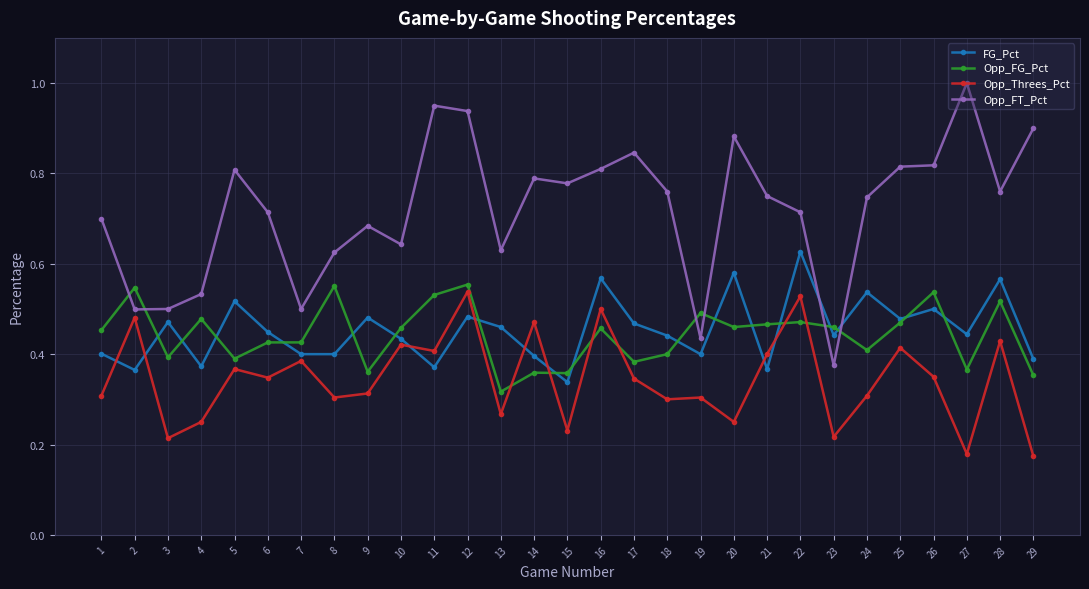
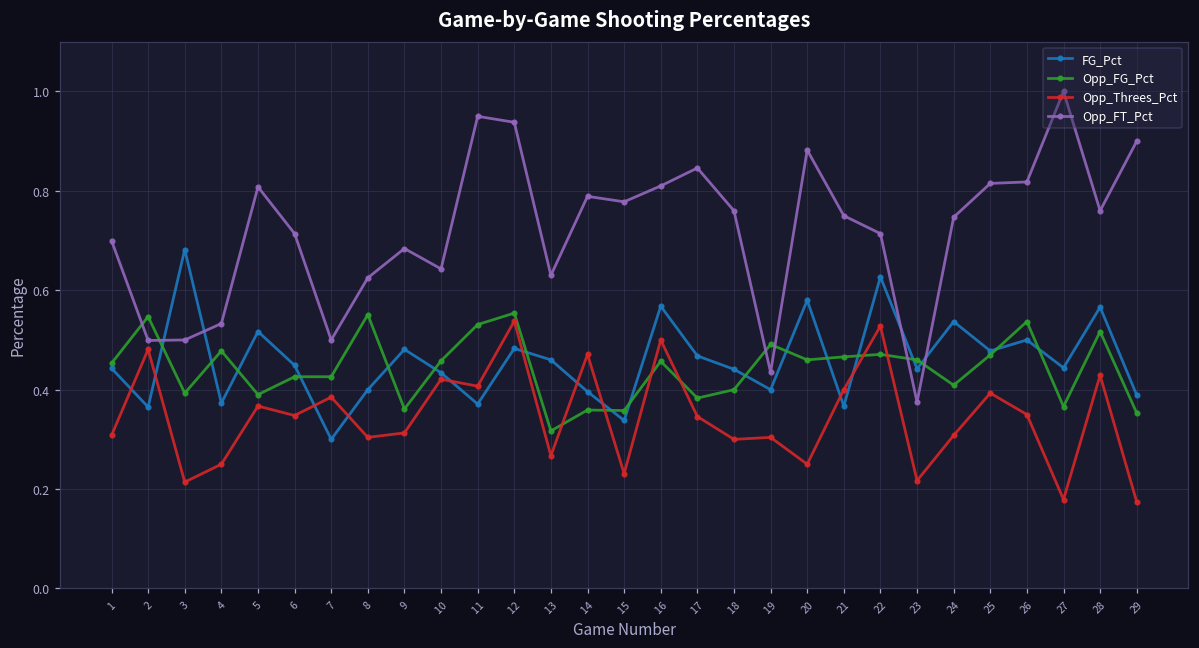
  {
    "FG_Pct": {
-     "1": 0.40,
+     "1": 0.44,
      "2": 0.37,
-     "3": 0.47,
+     "3": 0.68,
      "4": 0.37,
      "5": 0.52,
      "6": 0.45,
-     "7": 0.4,
+     "7": 0.3,
      "8": 0.40,
      "9": 0.48,
      "10": 0.43,
      "11": 0.37,
      "12": 0.48,
      "13": 0.46,
      "14": 0.40,
      "15": 0.34,
      "16": 0.57,
      "17": 0.47,
      "18": 0.44,
      "19": 0.40,
      "20": 0.58,
      "21": 0.37,
      "22": 0.63,
      "23": 0.44,
      "24": 0.54,
      "25": 0.48,
      "26": 0.50,
      "27": 0.44,
      "28": 0.57,
      "29": 0.39
    },
    "Opp_FG_Pct": {
      "1": 0.45,
      "2": 0.55,
      "3": 0.39,
      "4": 0.48,
      "5": 0.39,
      "6": 0.43,
      "7": 0.43,
      "8": 0.55,
      "9": 0.36,
      "10": 0.46,
      "11": 0.53,
      "12": 0.55,
      "13": 0.32,
      "14": 0.36,
      "15": 0.36,
      "16": 0.46,
      "17": 0.38,
      "18": 0.40,
      "19": 0.49,
      "20": 0.46,
      "21": 0.47,
      "22": 0.47,
      "23": 0.46,
      "24": 0.41,
      "25": 0.47,
      "26": 0.54,
      "27": 0.37,
      "28": 0.52,
      "29": 0.35
    },
    "Opp_Threes_Pct": {
      "1": 0.31,
      "2": 0.48,
      "3": 0.21,
      "4": 0.25,
      "5": 0.37,
      "6": 0.35,
      "7": 0.39,
      "8": 0.30,
      "9": 0.31,
      "10": 0.42,
      "11": 0.41,
      "12": 0.54,
      "13": 0.27,
      "14": 0.47,
      "15": 0.23,
      "16": 0.50,
      "17": 0.35,
      "18": 0.30,
      "19": 0.30,
      "20": 0.25,
      "21": 0.40,
      "22": 0.53,
      "23": 0.22,
      "24": 0.31,
-     "25": 0.41,
+     "25": 0.39,
      "26": 0.35,
      "27": 0.18,
      "28": 0.43,
      "29": 0.17
    },
    "Opp_FT_Pct": {
      "1": 0.70,
      "2": 0.50,
      "3": 0.50,
      "4": 0.53,
      "5": 0.81,
      "6": 0.71,
      "7": 0.50,
      "8": 0.63,
      "9": 0.68,
      "10": 0.64,
      "11": 0.95,
      "12": 0.94,
      "13": 0.63,
      "14": 0.79,
      "15": 0.78,
      "16": 0.81,
      "17": 0.85,
      "18": 0.76,
      "19": 0.44,
      "20": 0.88,
      "21": 0.75,
      "22": 0.71,
      "23": 0.38,
      "24": 0.75,
      "25": 0.82,
      "26": 0.82,
      "28": 0.76,
      "29": 0.90
    }
  }
